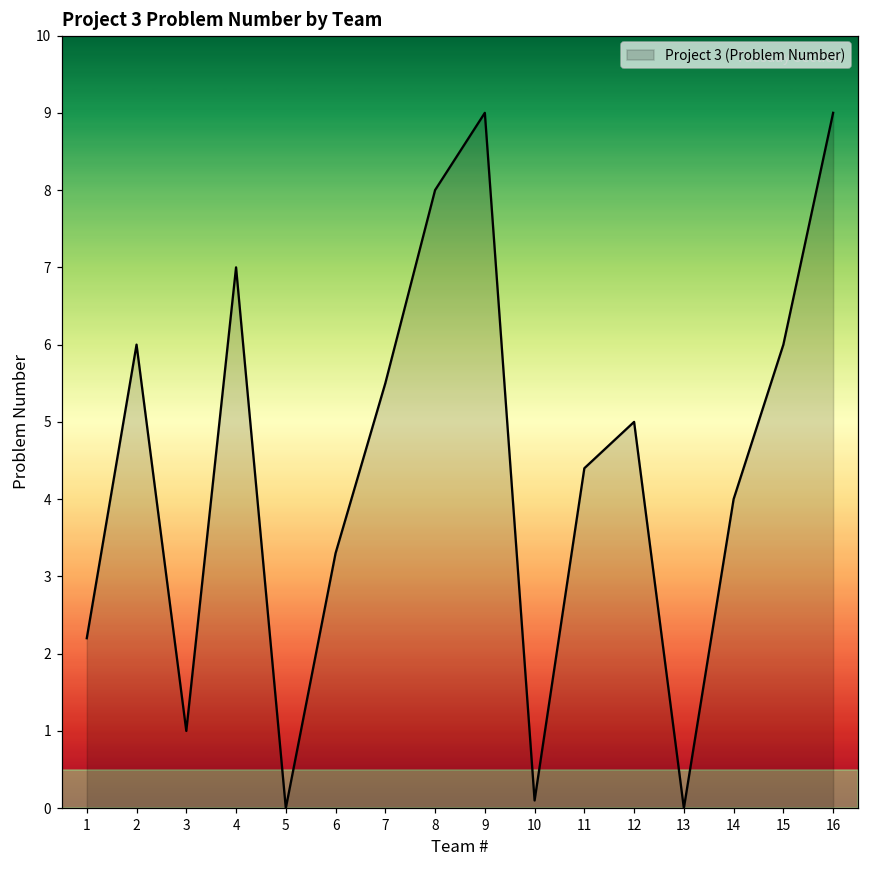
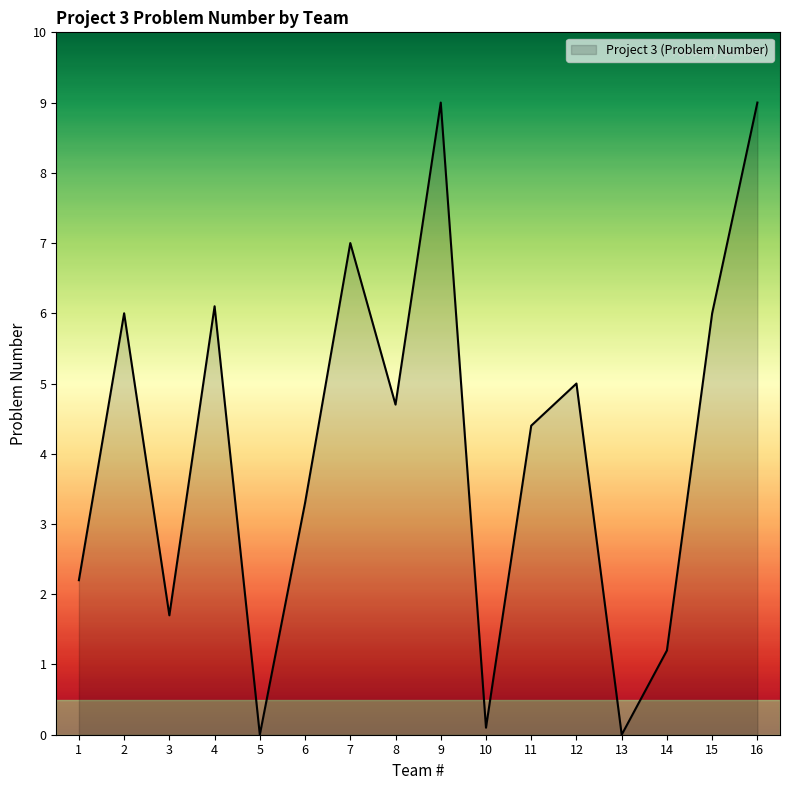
  {
    "1": 2.2,
    "2": 6.0,
-   "3": 1.0,
-   "4": 7.0,
+   "3": 1.7,
+   "4": 6.1,
    "6": 3.3,
-   "7": 5.5,
-   "8": 8.0,
+   "7": 7.0,
+   "8": 4.7,
    "9": 9.0,
    "11": 4.4,
    "12": 5.0,
-   "14": 4.0,
+   "14": 1.2,
    "15": 6.0,
    "16": 9.0
  }
